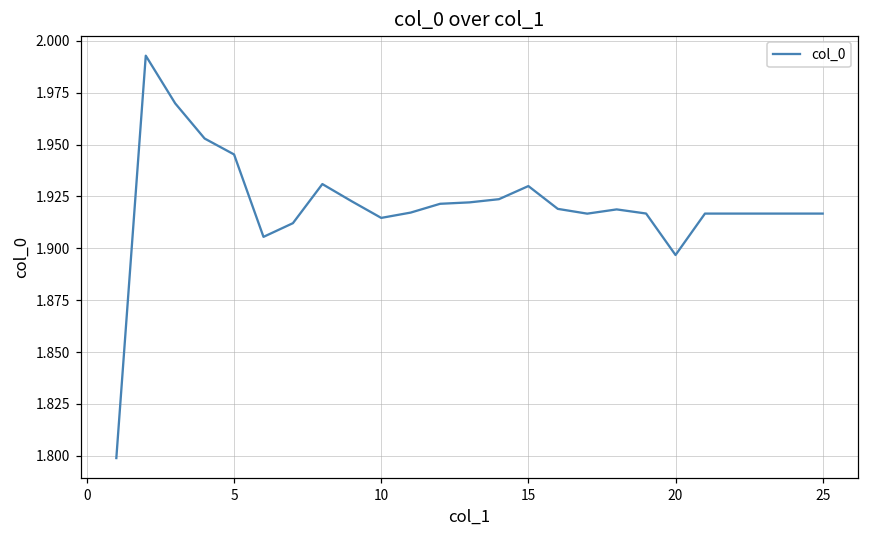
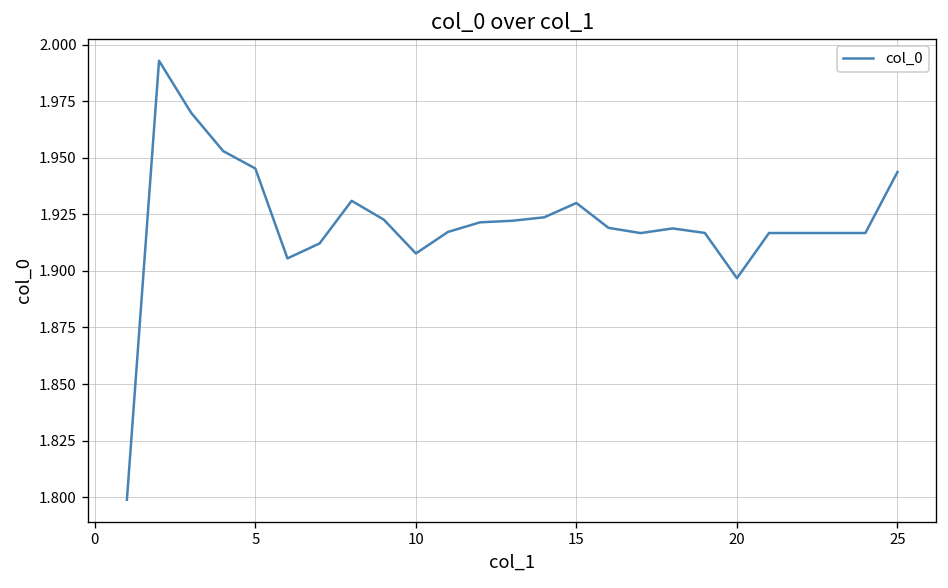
  {
    "5": 1.945,
-   "10": 1.915,
+   "10": 1.908,
    "15": 1.930,
    "20": 1.897,
-   "25": 1.917
+   "25": 1.944
  }
